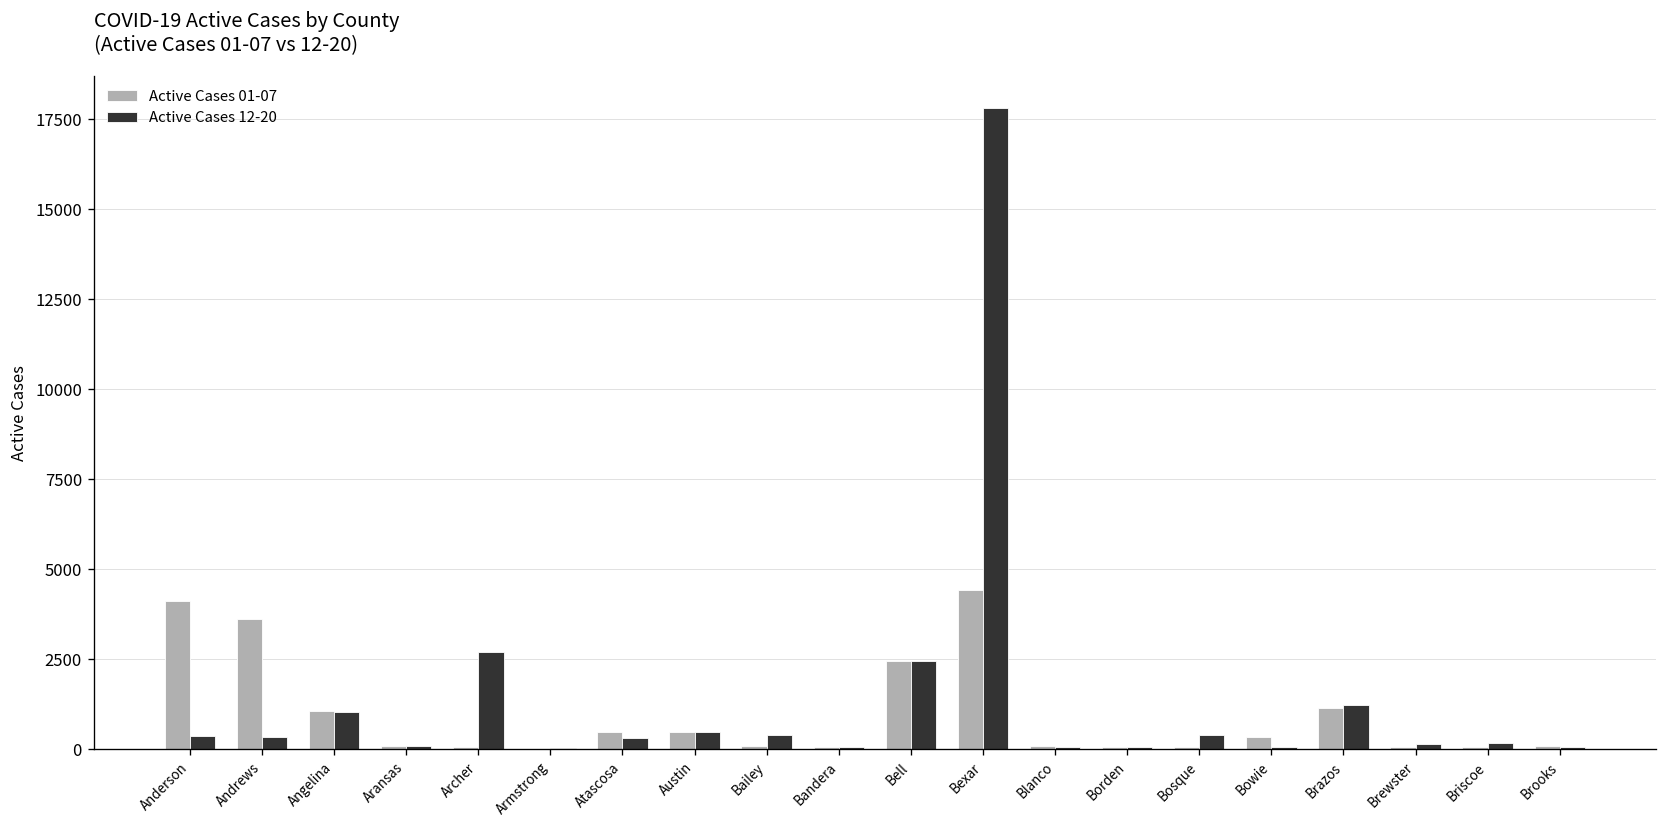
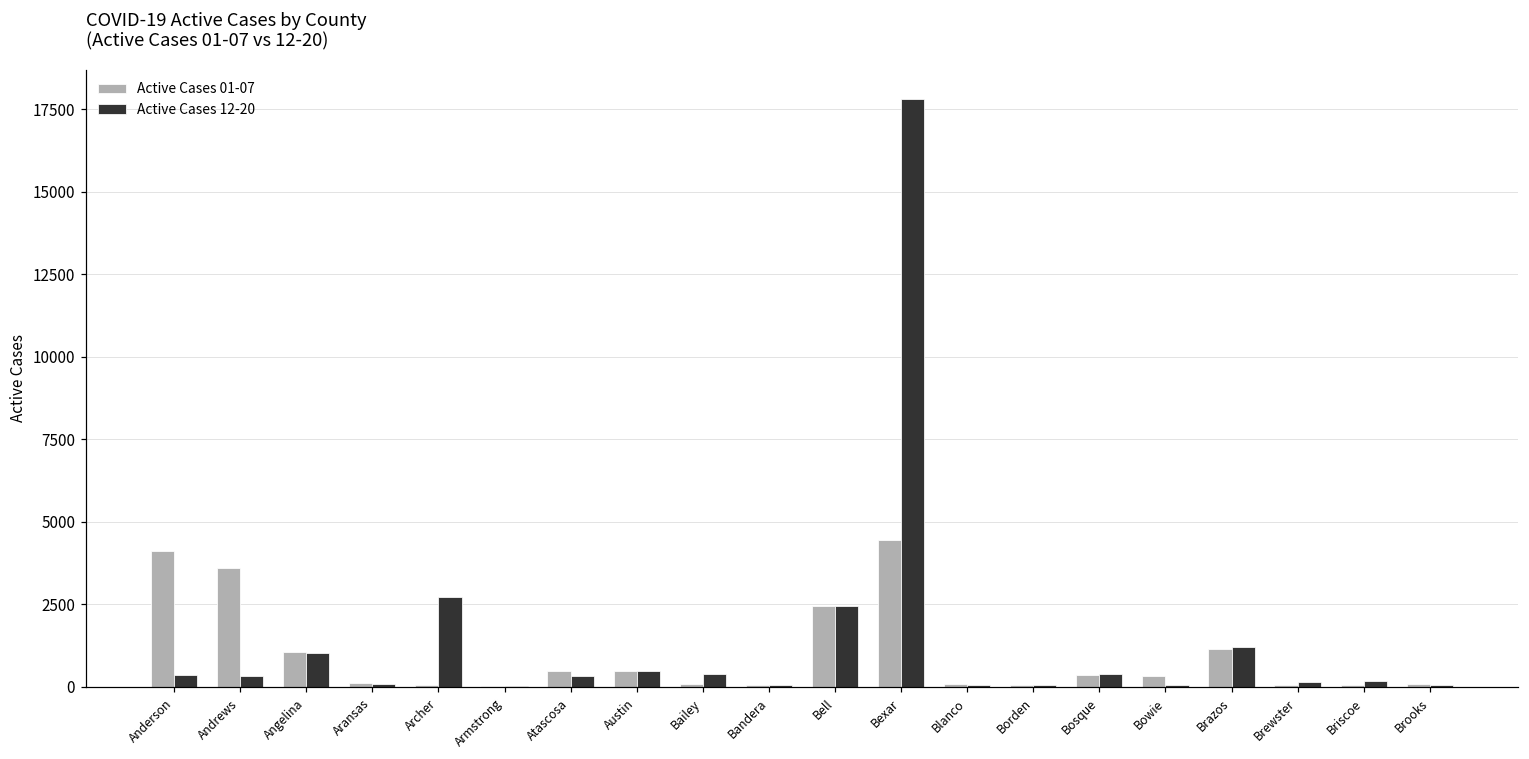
  {
    "Active Cases 01-07": {
      "Anderson": 4100,
      "Andrews": 3600,
      "Angelina": 1100,
      "Aransas": 100,
      "Atascosa": 500,
      "Austin": 500,
      "Bailey": 100,
      "Bell": 2400,
      "Bexar": 4400,
-     "Bosque": 100,
+     "Bosque": 400,
      "Bowie": 300,
      "Brazos": 1100
    },
    "Active Cases 12-20": {
      "Anderson": 400,
      "Andrews": 300,
      "Angelina": 1000,
      "Aransas": 100,
      "Archer": 2700,
      "Atascosa": 300,
      "Austin": 500,
      "Bailey": 400,
      "Bell": 2400,
      "Bexar": 17800,
      "Bosque": 400,
      "Brazos": 1200,
      "Brewster": 100,
      "Briscoe": 200
    }
  }
